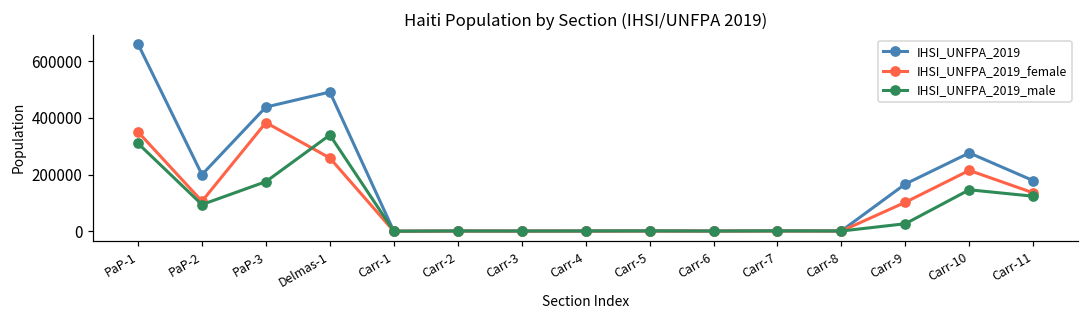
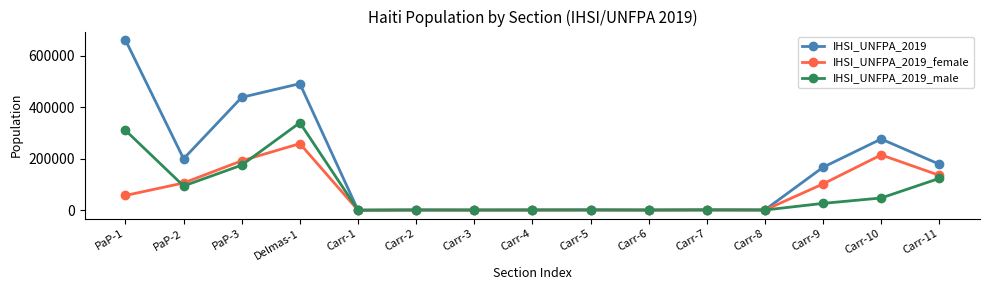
  {
    "IHSI_UNFPA_2019": {
      "PaP-1": 660000,
      "PaP-2": 200000,
      "PaP-3": 440000,
      "Delmas-1": 490000,
      "Carr-9": 170000,
      "Carr-10": 280000,
      "Carr-11": 180000
    },
    "IHSI_UNFPA_2019_female": {
-     "PaP-1": 350000,
+     "PaP-1": 60000,
      "PaP-2": 110000,
-     "PaP-3": 380000,
+     "PaP-3": 190000,
      "Delmas-1": 260000,
      "Carr-9": 100000,
      "Carr-10": 210000,
      "Carr-11": 140000
    },
    "IHSI_UNFPA_2019_male": {
      "PaP-1": 310000,
      "PaP-2": 90000,
      "PaP-3": 180000,
      "Delmas-1": 340000,
      "Carr-9": 30000,
-     "Carr-10": 150000,
+     "Carr-10": 50000,
      "Carr-11": 120000
    }
  }
